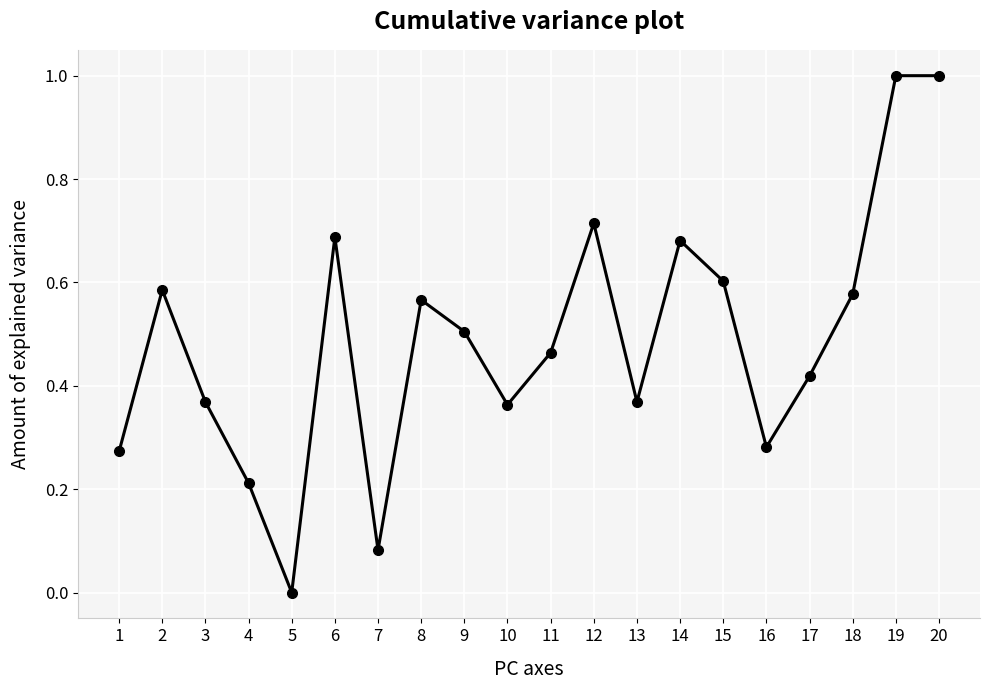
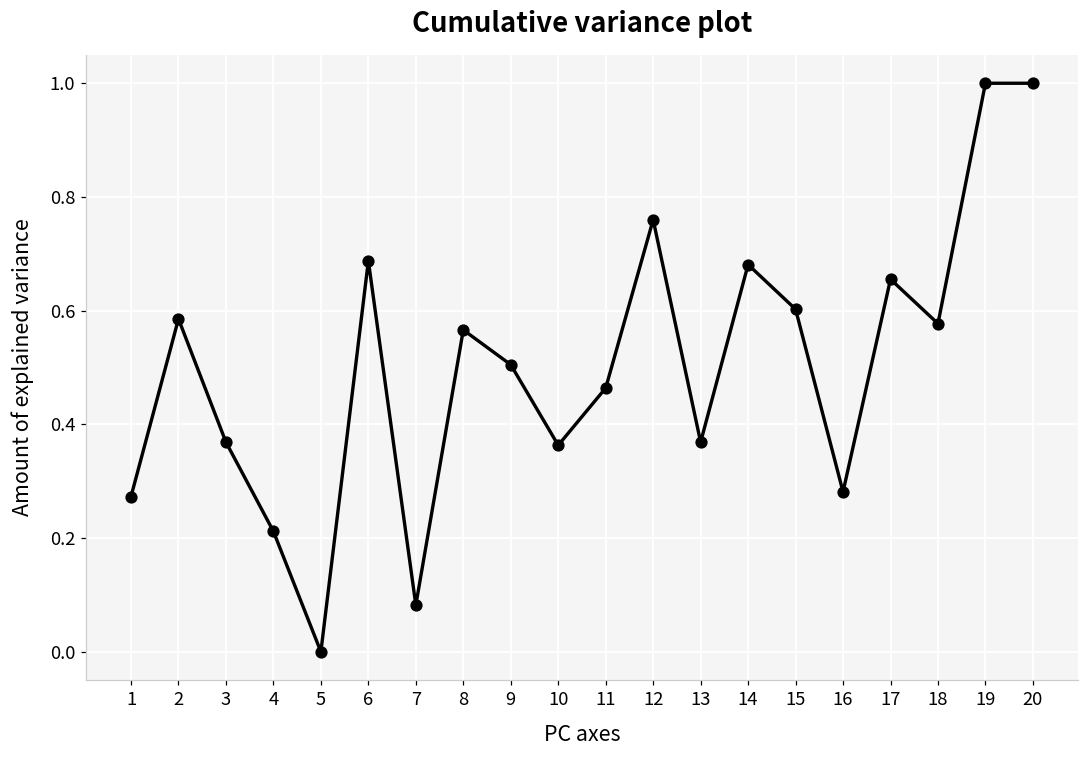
  {
    "1": 0.27,
    "2": 0.59,
    "3": 0.37,
    "4": 0.21,
    "5": 0.00,
    "6": 0.69,
    "7": 0.08,
    "8": 0.57,
    "9": 0.50,
    "10": 0.36,
    "11": 0.46,
-   "12": 0.71,
+   "12": 0.76,
    "13": 0.37,
    "14": 0.68,
    "15": 0.60,
    "16": 0.28,
-   "17": 0.42,
+   "17": 0.66,
    "18": 0.58,
    "19": 1.00,
    "20": 1.00
  }
